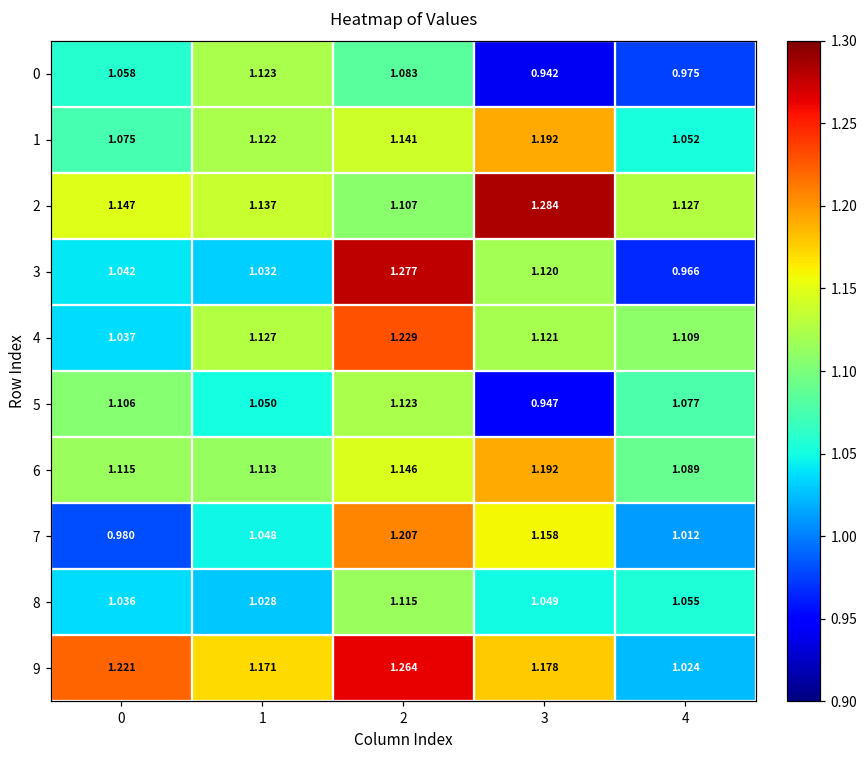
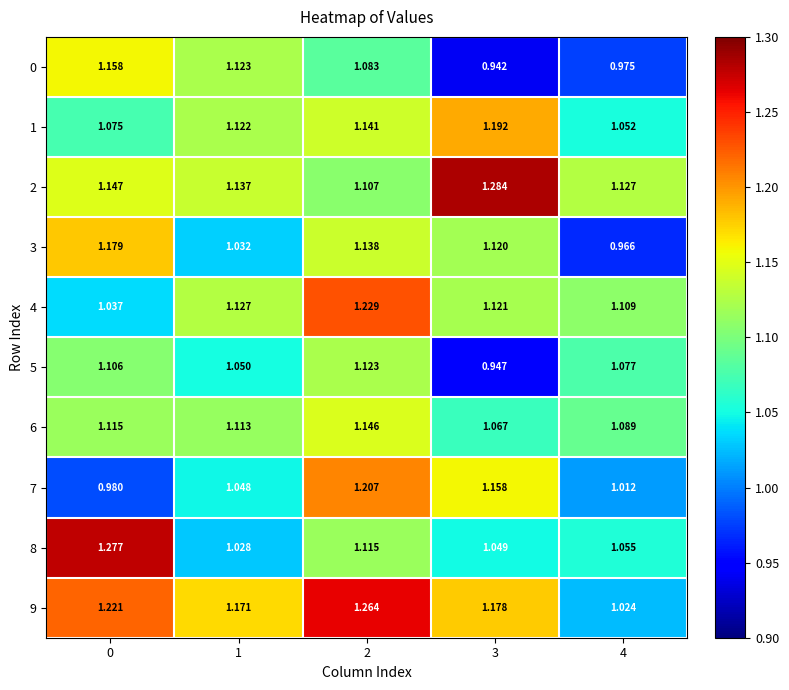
  {
    "0": {
-     "0": 1.058,
+     "0": 1.158,
      "1": 1.123,
      "2": 1.083,
      "3": 0.942,
      "4": 0.975
    },
    "1": {
      "0": 1.075,
      "1": 1.122,
      "2": 1.141,
      "3": 1.192,
      "4": 1.052
    },
    "2": {
      "0": 1.147,
      "1": 1.137,
      "2": 1.107,
      "3": 1.284,
      "4": 1.127
    },
    "3": {
-     "0": 1.042,
+     "0": 1.179,
      "1": 1.032,
-     "2": 1.277,
+     "2": 1.138,
      "3": 1.120,
      "4": 0.966
    },
    "4": {
      "0": 1.037,
      "1": 1.127,
      "2": 1.229,
      "3": 1.121,
      "4": 1.109
    },
    "5": {
      "0": 1.106,
      "1": 1.050,
      "2": 1.123,
      "3": 0.947,
      "4": 1.077
    },
    "6": {
      "0": 1.115,
      "1": 1.113,
      "2": 1.146,
-     "3": 1.192,
+     "3": 1.067,
      "4": 1.089
    },
    "7": {
      "0": 0.980,
      "1": 1.048,
      "2": 1.207,
      "3": 1.158,
      "4": 1.012
    },
    "8": {
-     "0": 1.036,
+     "0": 1.277,
      "1": 1.028,
      "2": 1.115,
      "3": 1.049,
      "4": 1.055
    },
    "9": {
      "0": 1.221,
      "1": 1.171,
      "2": 1.264,
      "3": 1.178,
      "4": 1.024
    }
  }
